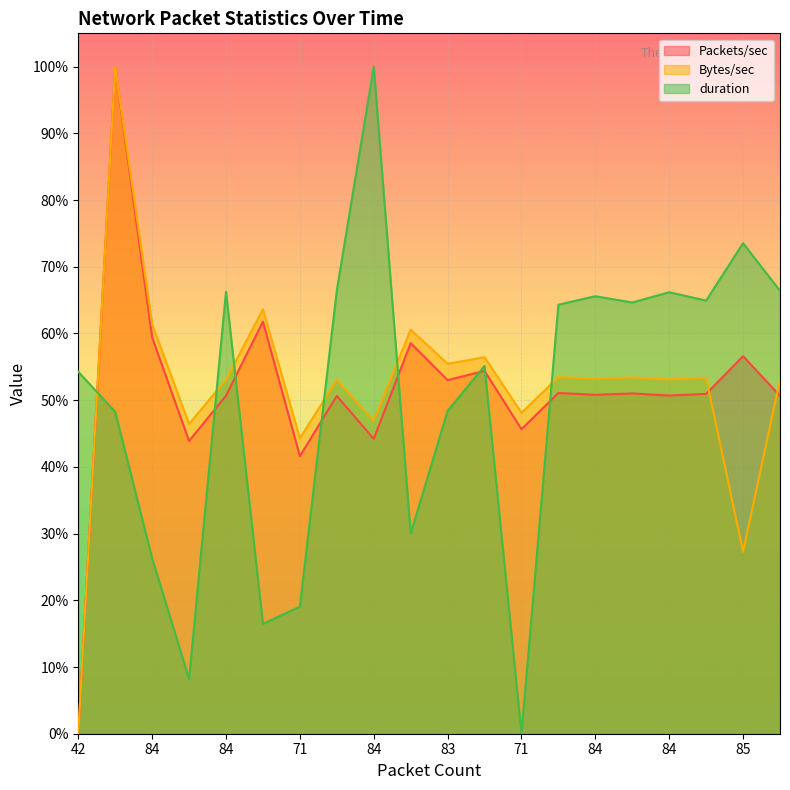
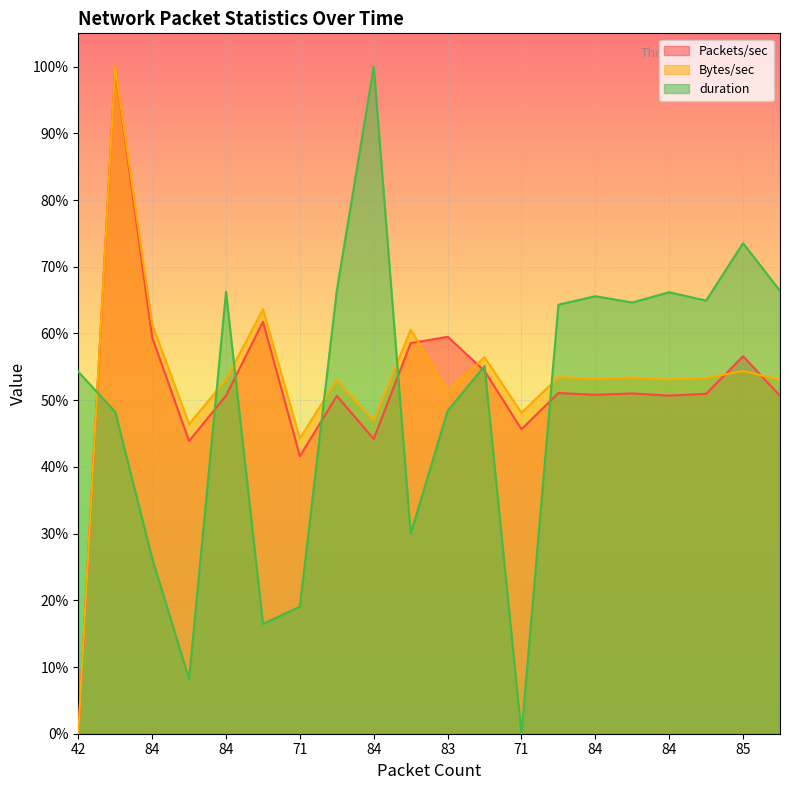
  {
    "Packets/sec": {
-     "83": "53%",
+     "83": "60%",
      "85": "57%"
    },
    "Bytes/sec": {
-     "83": "55%",
-     "85": "27%"
+     "83": "51%",
+     "85": "54%"
    },
    "duration": {
      "42": "54%",
      "83": "48%",
      "85": "74%"
    }
  }
